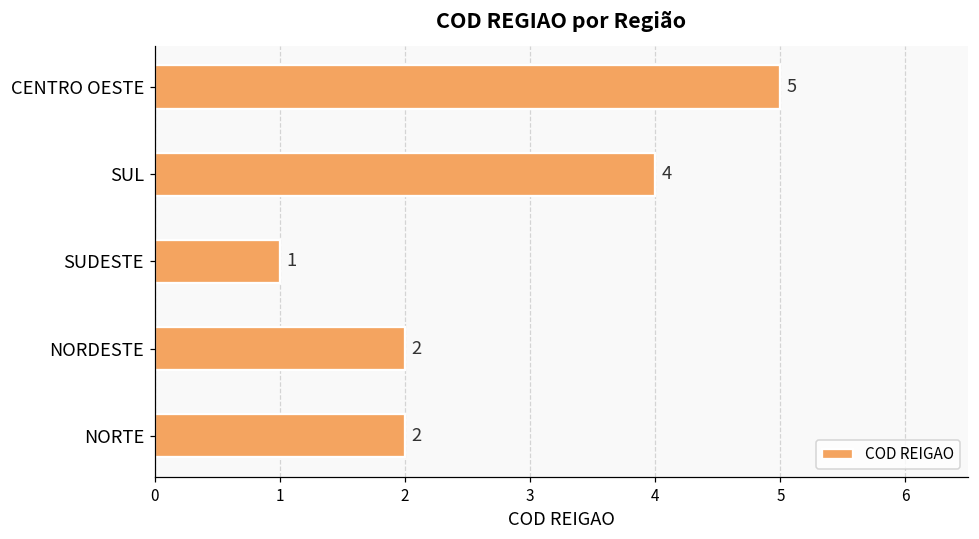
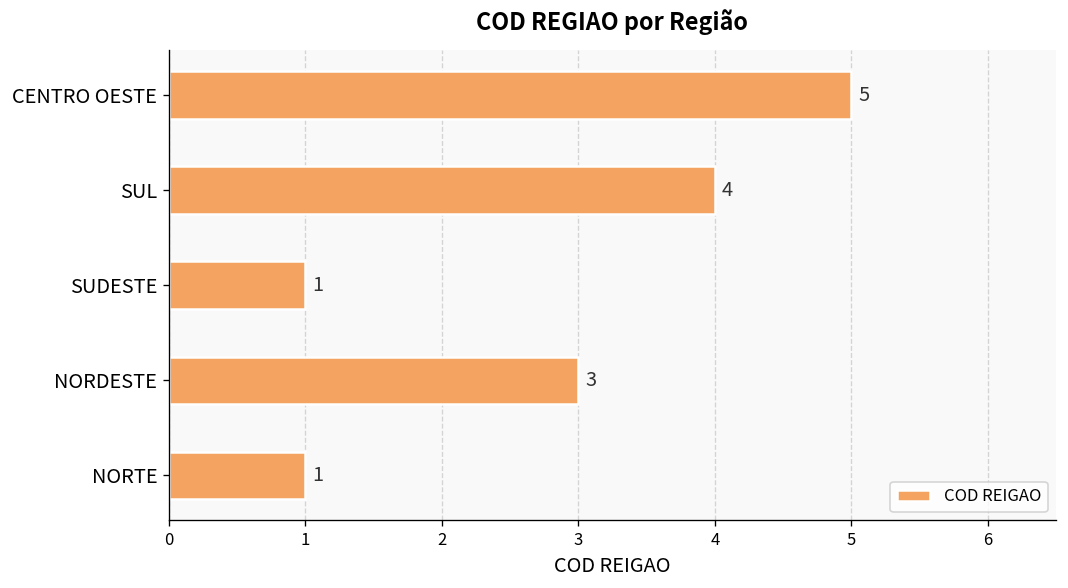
  {
    "CENTRO OESTE": 5,
    "SUL": 4,
    "SUDESTE": 1,
-   "NORDESTE": 2,
-   "NORTE": 2
+   "NORDESTE": 3,
+   "NORTE": 1
  }
